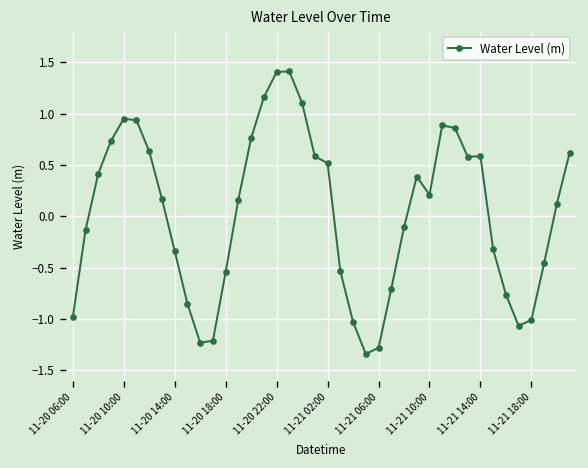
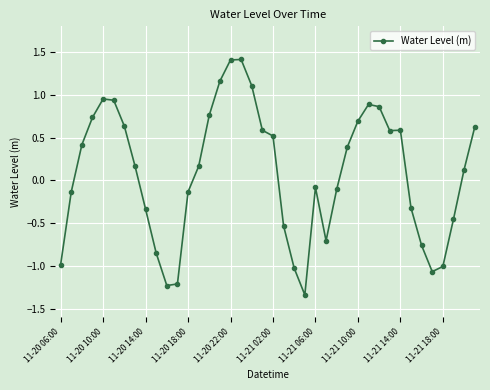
  {
    "11-20 06:00": -1.0,
    "11-20 10:00": 1.0,
    "11-20 14:00": -0.3,
-   "11-20 18:00": -0.5,
+   "11-20 18:00": -0.1,
    "11-20 22:00": 1.4,
    "11-21 02:00": 0.5,
-   "11-21 06:00": -1.3,
-   "11-21 10:00": 0.2,
+   "11-21 06:00": -0.1,
+   "11-21 10:00": 0.7,
    "11-21 14:00": 0.6,
    "11-21 18:00": -1.0
  }
